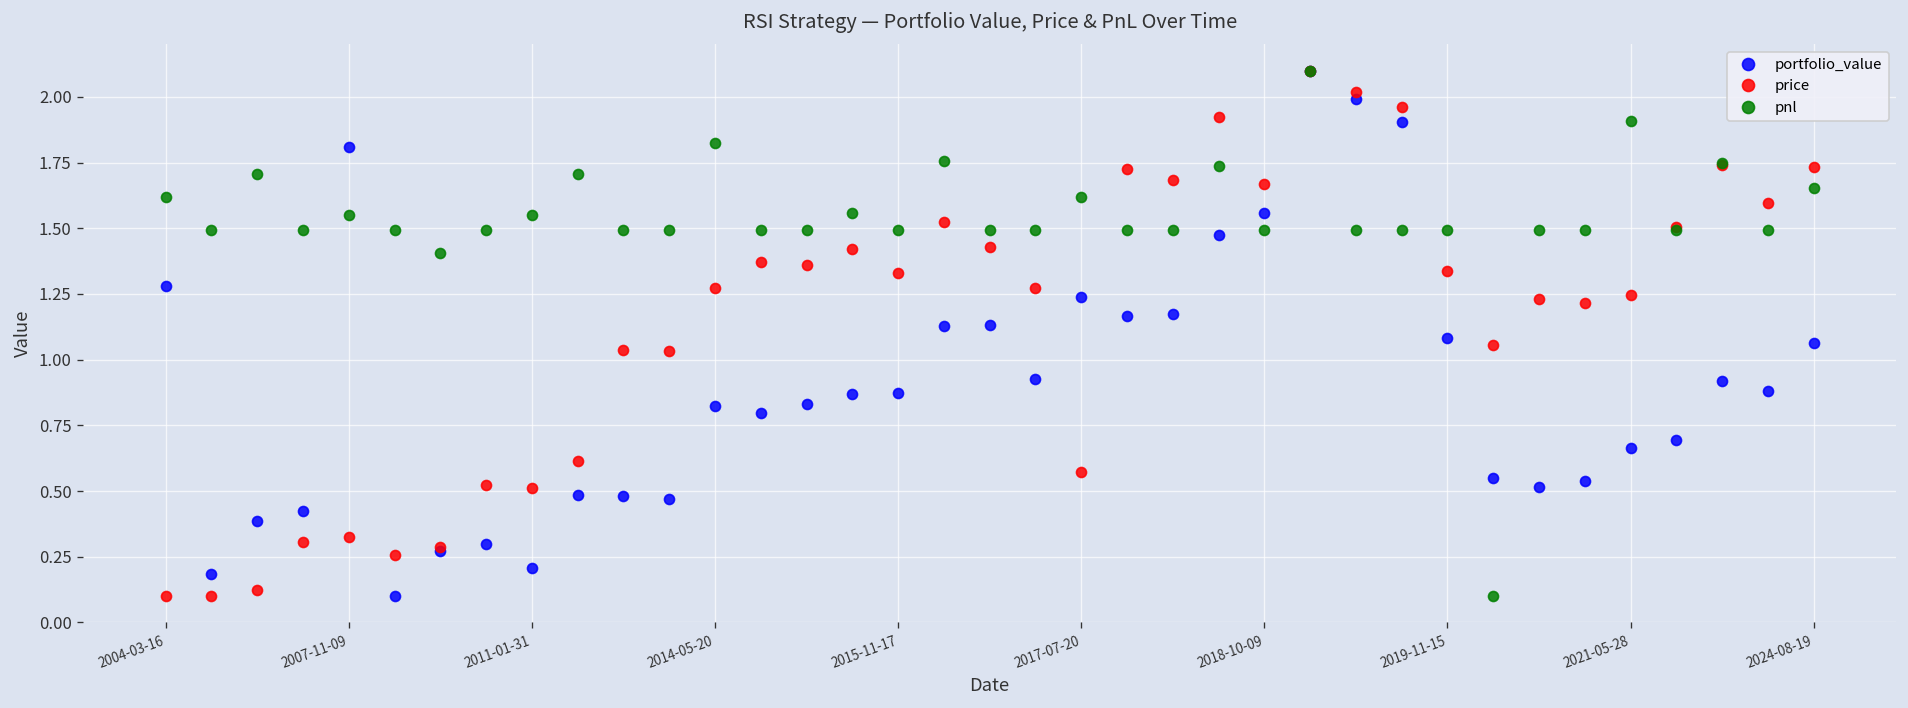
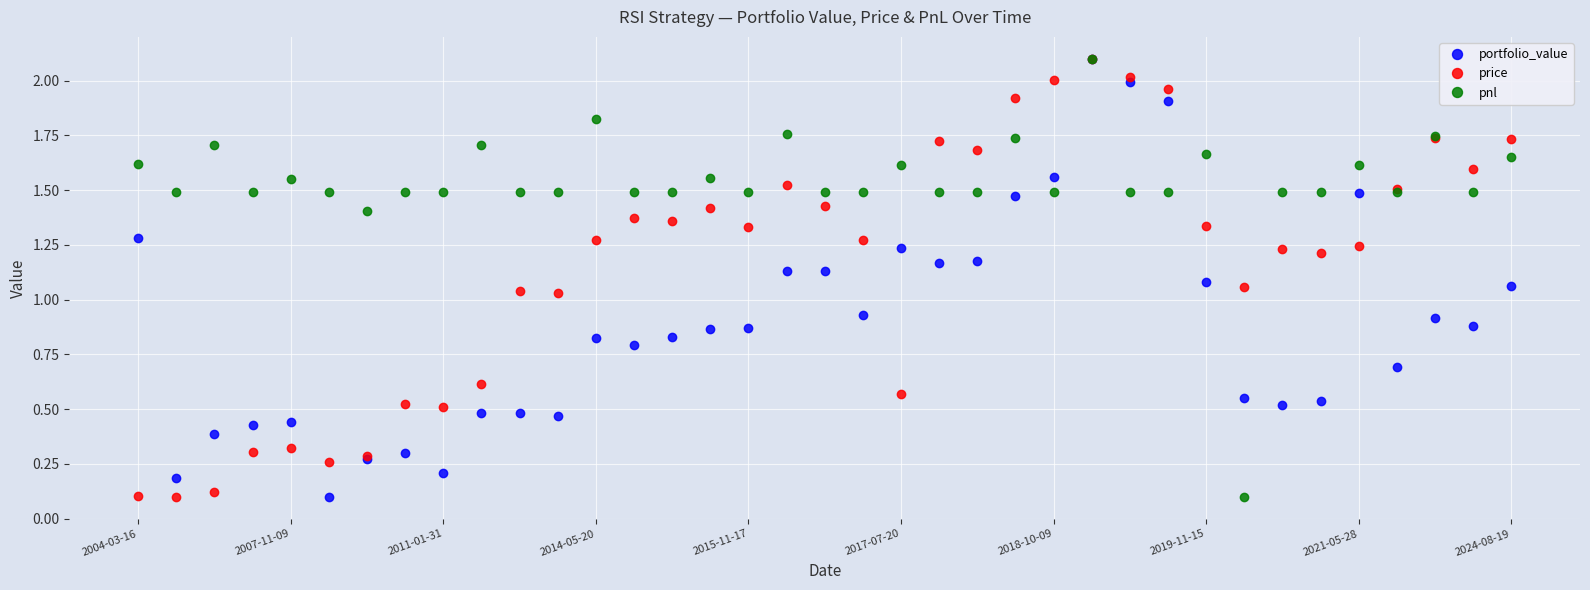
  {
    "portfolio_value": {
      "2004-03-16": 1.28,
-     "2007-11-09": 1.81,
+     "2007-11-09": 0.44,
      "2011-01-31": 0.21,
      "2014-05-20": 0.82,
      "2015-11-17": 0.87,
      "2017-07-20": 1.24,
      "2018-10-09": 1.56,
      "2019-11-15": 1.08,
-     "2021-05-28": 0.66,
+     "2021-05-28": 1.49,
      "2024-08-19": 1.06
    },
    "price": {
      "2004-03-16": 0.10,
      "2007-11-09": 0.32,
      "2011-01-31": 0.51,
      "2014-05-20": 1.27,
      "2015-11-17": 1.33,
      "2017-07-20": 0.57,
-     "2018-10-09": 1.67,
+     "2018-10-09": 2.00,
      "2019-11-15": 1.34,
      "2021-05-28": 1.25,
      "2024-08-19": 1.73
    },
    "pnl": {
      "2004-03-16": 1.62,
      "2007-11-09": 1.55,
-     "2011-01-31": 1.55,
+     "2011-01-31": 1.49,
      "2014-05-20": 1.82,
      "2015-11-17": 1.49,
      "2017-07-20": 1.62,
      "2018-10-09": 1.49,
-     "2019-11-15": 1.49,
-     "2021-05-28": 1.91,
+     "2019-11-15": 1.66,
+     "2021-05-28": 1.62,
      "2024-08-19": 1.65
    }
  }
